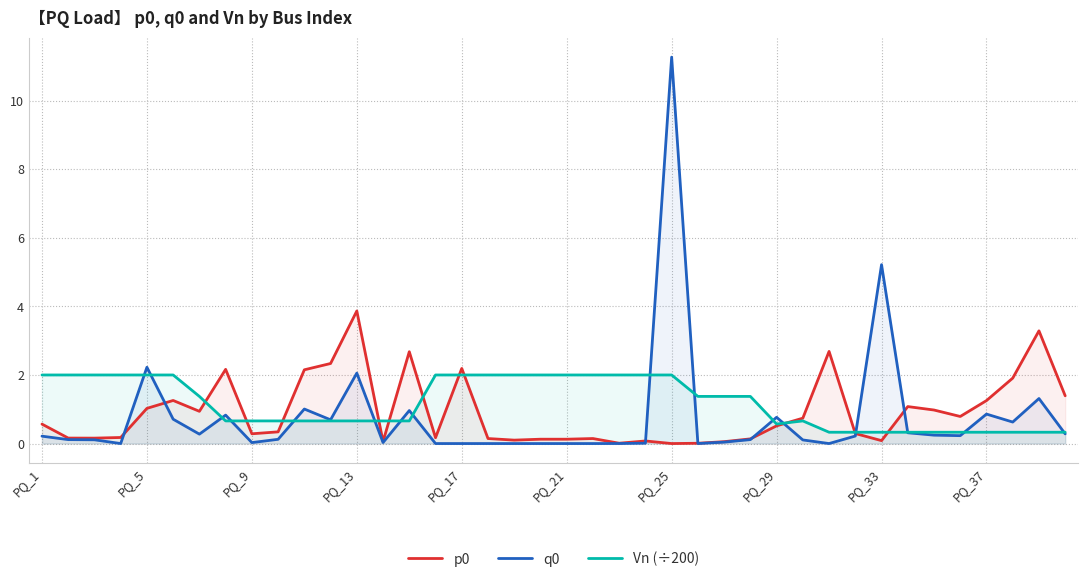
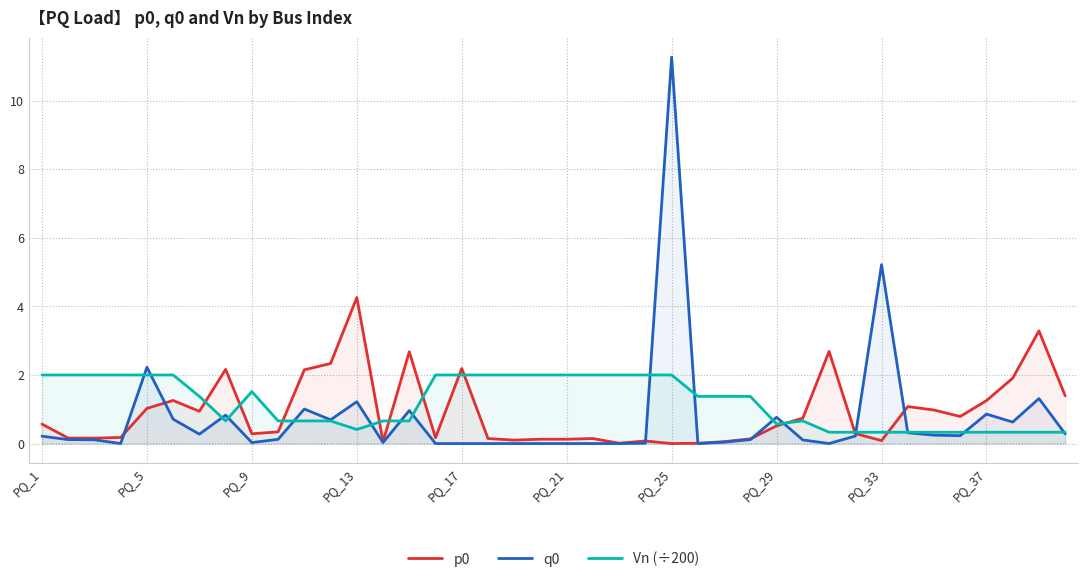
  {
    "p0": {
      "PQ_1": 0.6,
      "PQ_5": 1.0,
      "PQ_9": 0.3,
-     "PQ_13": 3.9,
+     "PQ_13": 4.3,
      "PQ_17": 2.2,
      "PQ_21": 0.1,
      "PQ_25": 0.0,
      "PQ_33": 0.1,
      "PQ_37": 1.3
    },
    "q0": {
      "PQ_1": 0.2,
      "PQ_5": 2.2,
      "PQ_9": 0.0,
-     "PQ_13": 2.1,
+     "PQ_13": 1.2,
      "PQ_17": 0.0,
      "PQ_21": 0.0,
      "PQ_25": 11.3,
      "PQ_29": 0.8,
      "PQ_33": 5.2,
      "PQ_37": 0.9
    },
    "Vn (÷200)": {
      "PQ_1": 2.0,
      "PQ_5": 2.0,
-     "PQ_9": 0.7,
-     "PQ_13": 0.7,
+     "PQ_9": 1.5,
+     "PQ_13": 0.4,
      "PQ_17": 2.0,
      "PQ_21": 2.0,
      "PQ_25": 2.0,
      "PQ_33": 0.3,
      "PQ_37": 0.3
    }
  }
